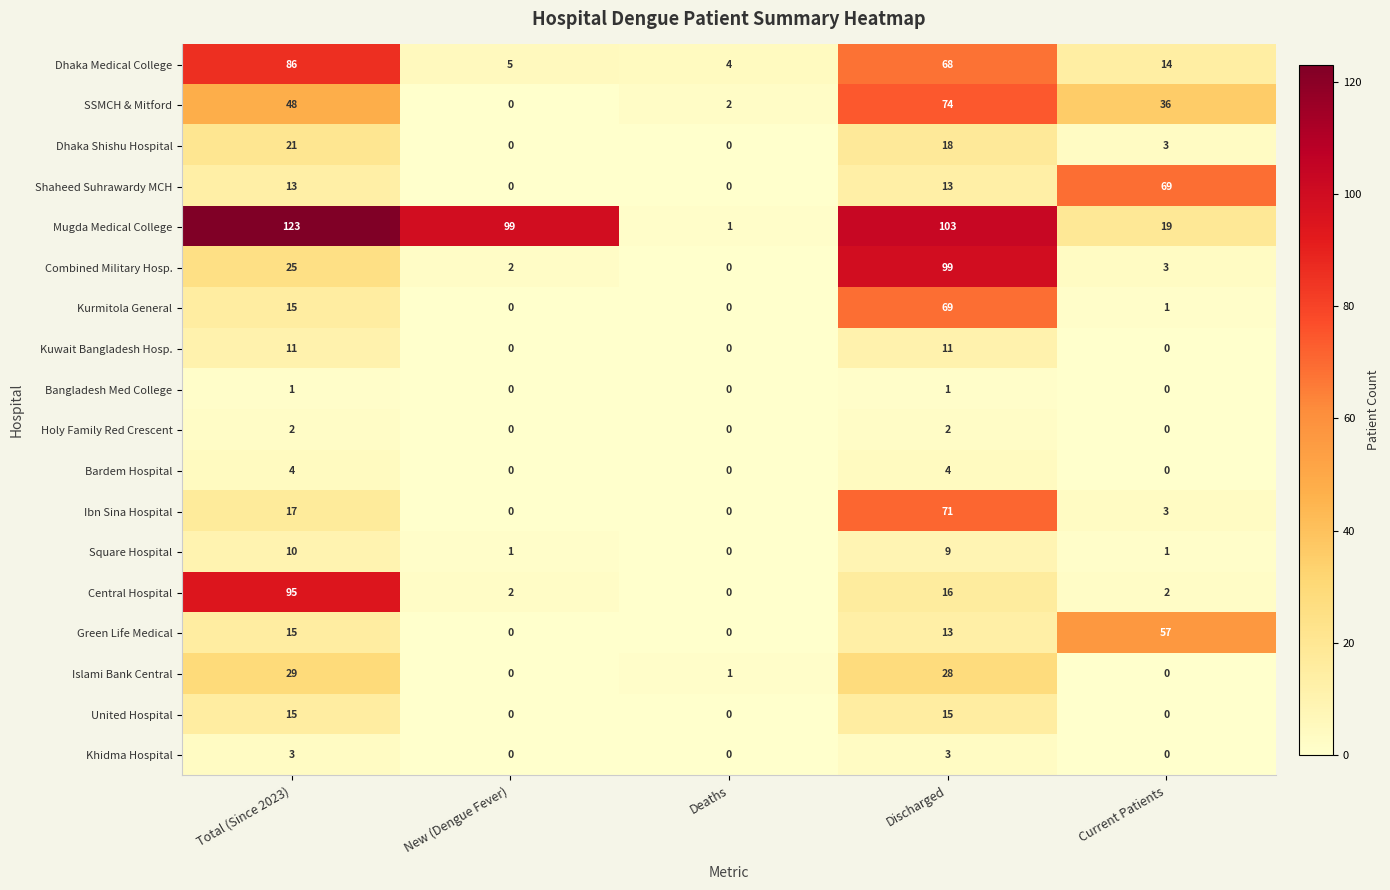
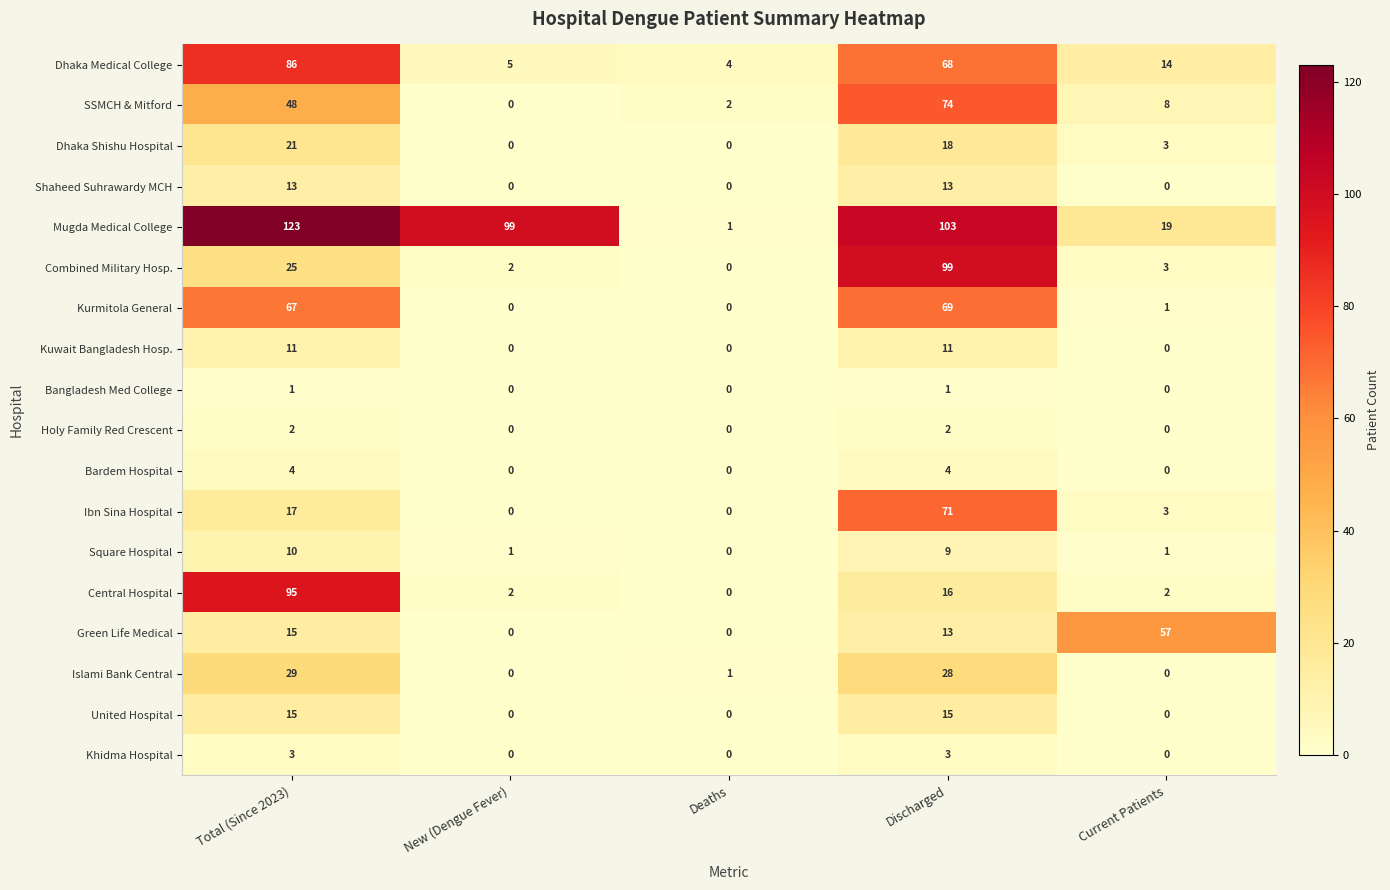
  {
    "Dhaka Medical College": {
      "Total (Since 2023)": 86,
      "New (Dengue Fever)": 5,
      "Deaths": 4,
      "Discharged": 68,
      "Current Patients": 14
    },
    "SSMCH & Mitford": {
      "Total (Since 2023)": 48,
      "New (Dengue Fever)": 0,
      "Deaths": 2,
      "Discharged": 74,
-     "Current Patients": 36
+     "Current Patients": 8
    },
    "Dhaka Shishu Hospital": {
      "Total (Since 2023)": 21,
      "New (Dengue Fever)": 0,
      "Deaths": 0,
      "Discharged": 18,
      "Current Patients": 3
    },
    "Shaheed Suhrawardy MCH": {
      "Total (Since 2023)": 13,
      "New (Dengue Fever)": 0,
      "Deaths": 0,
      "Discharged": 13,
-     "Current Patients": 69
+     "Current Patients": 0
    },
    "Mugda Medical College": {
      "Total (Since 2023)": 123,
      "New (Dengue Fever)": 99,
      "Deaths": 1,
      "Discharged": 103,
      "Current Patients": 19
    },
    "Combined Military Hosp.": {
      "Total (Since 2023)": 25,
      "New (Dengue Fever)": 2,
      "Deaths": 0,
      "Discharged": 99,
      "Current Patients": 3
    },
    "Kurmitola General": {
-     "Total (Since 2023)": 15,
+     "Total (Since 2023)": 67,
      "New (Dengue Fever)": 0,
      "Deaths": 0,
      "Discharged": 69,
      "Current Patients": 1
    },
    "Kuwait Bangladesh Hosp.": {
      "Total (Since 2023)": 11,
      "New (Dengue Fever)": 0,
      "Deaths": 0,
      "Discharged": 11,
      "Current Patients": 0
    },
    "Bangladesh Med College": {
      "Total (Since 2023)": 1,
      "New (Dengue Fever)": 0,
      "Deaths": 0,
      "Discharged": 1,
      "Current Patients": 0
    },
    "Holy Family Red Crescent": {
      "Total (Since 2023)": 2,
      "New (Dengue Fever)": 0,
      "Deaths": 0,
      "Discharged": 2,
      "Current Patients": 0
    },
    "Bardem Hospital": {
      "Total (Since 2023)": 4,
      "New (Dengue Fever)": 0,
      "Deaths": 0,
      "Discharged": 4,
      "Current Patients": 0
    },
    "Ibn Sina Hospital": {
      "Total (Since 2023)": 17,
      "New (Dengue Fever)": 0,
      "Deaths": 0,
      "Discharged": 71,
      "Current Patients": 3
    },
    "Square Hospital": {
      "Total (Since 2023)": 10,
      "New (Dengue Fever)": 1,
      "Deaths": 0,
      "Discharged": 9,
      "Current Patients": 1
    },
    "Central Hospital": {
      "Total (Since 2023)": 95,
      "New (Dengue Fever)": 2,
      "Deaths": 0,
      "Discharged": 16,
      "Current Patients": 2
    },
    "Green Life Medical": {
      "Total (Since 2023)": 15,
      "New (Dengue Fever)": 0,
      "Deaths": 0,
      "Discharged": 13,
      "Current Patients": 57
    },
    "Islami Bank Central": {
      "Total (Since 2023)": 29,
      "New (Dengue Fever)": 0,
      "Deaths": 1,
      "Discharged": 28,
      "Current Patients": 0
    },
    "United Hospital": {
      "Total (Since 2023)": 15,
      "New (Dengue Fever)": 0,
      "Deaths": 0,
      "Discharged": 15,
      "Current Patients": 0
    },
    "Khidma Hospital": {
      "Total (Since 2023)": 3,
      "New (Dengue Fever)": 0,
      "Deaths": 0,
      "Discharged": 3,
      "Current Patients": 0
    }
  }
